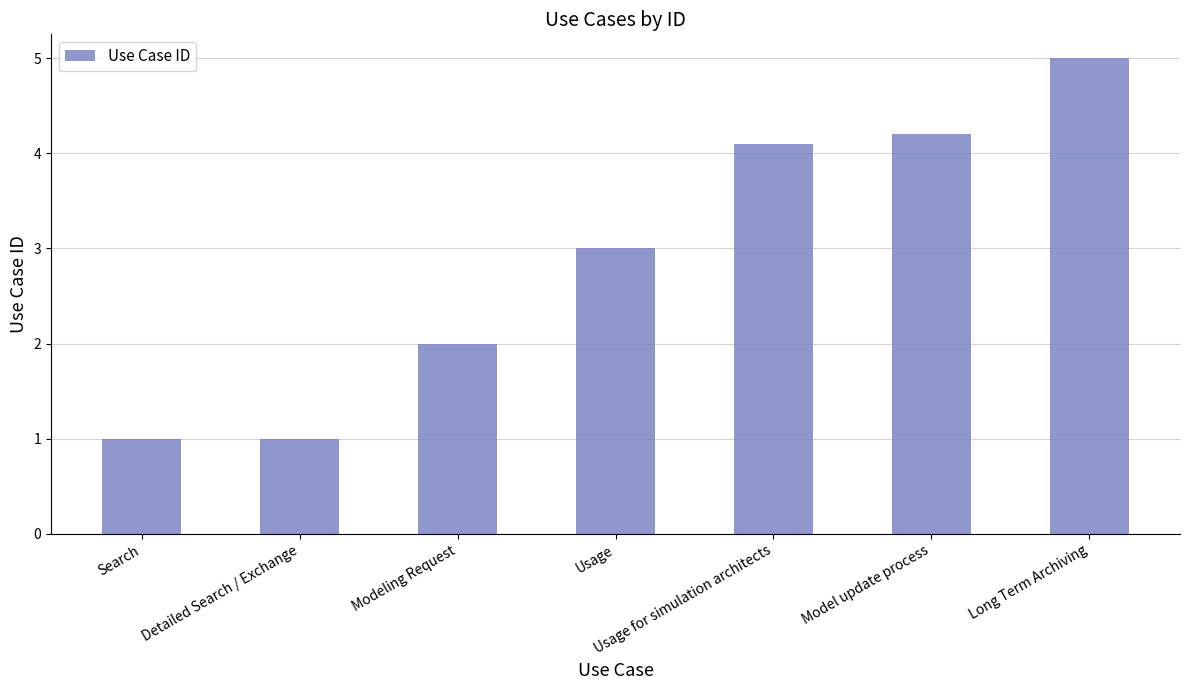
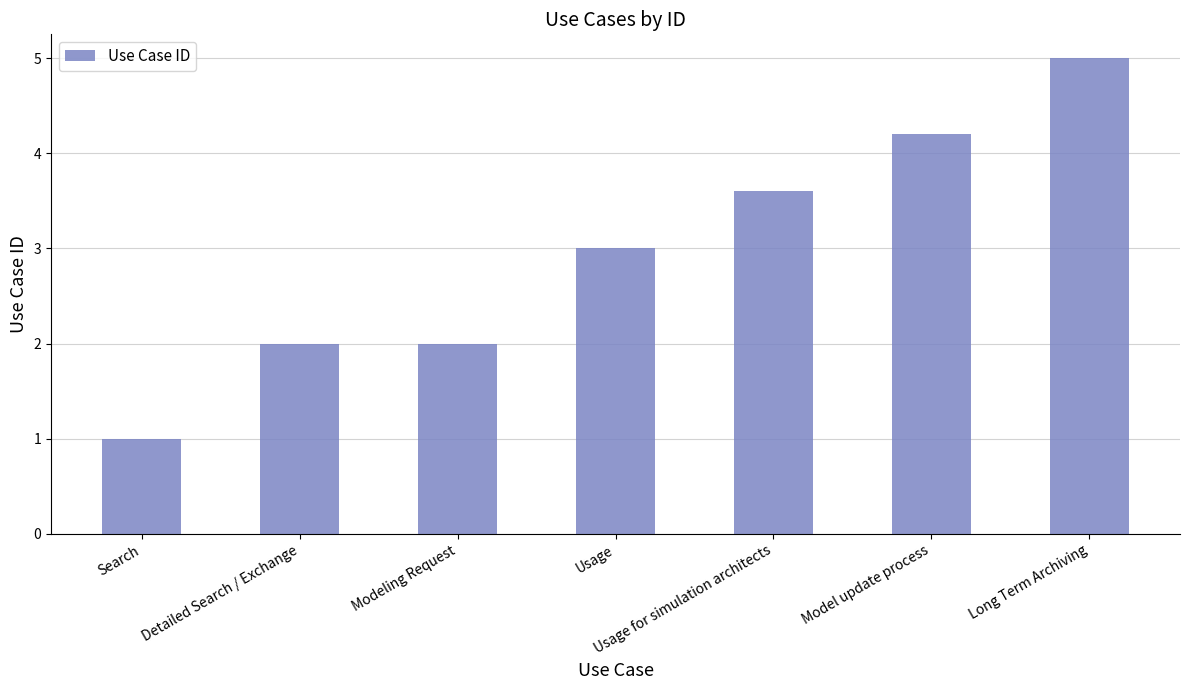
  {
    "Search": 1.0,
-   "Detailed Search / Exchange": 1,
+   "Detailed Search / Exchange": 2,
    "Modeling Request": 2.0,
    "Usage": 3.0,
-   "Usage for simulation architects": 4.1,
+   "Usage for simulation architects": 3.6,
    "Model update process": 4.2,
    "Long Term Archiving": 5.0
  }
